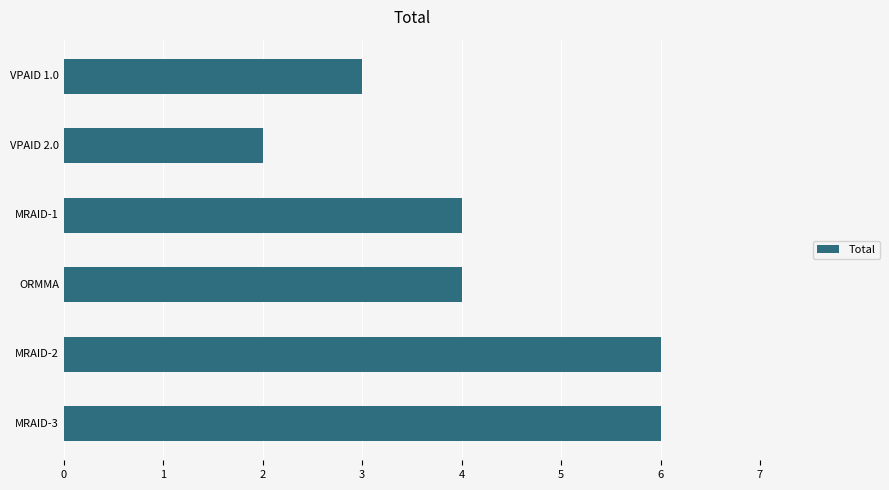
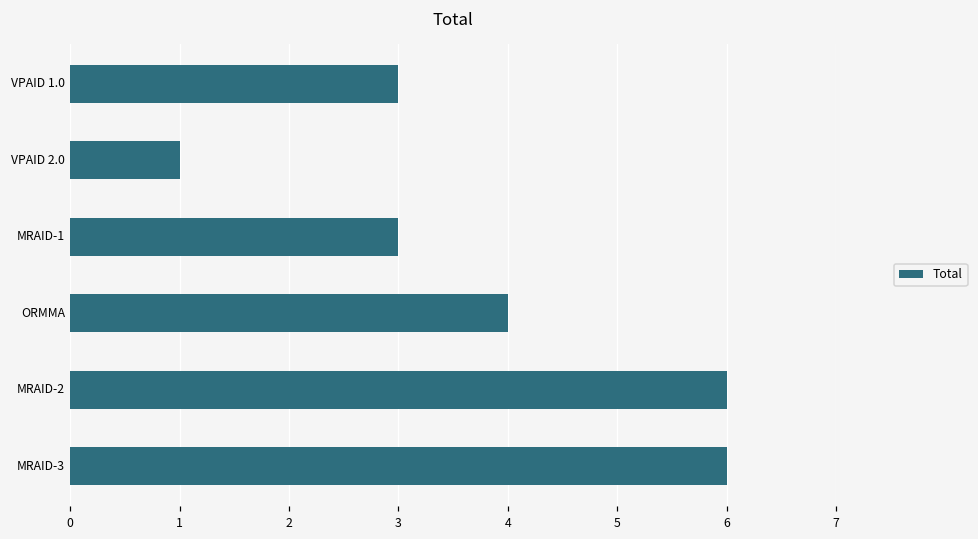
  {
    "VPAID 1.0": 3,
-   "VPAID 2.0": 2,
-   "MRAID-1": 4,
+   "VPAID 2.0": 1,
+   "MRAID-1": 3,
    "ORMMA": 4,
    "MRAID-2": 6,
    "MRAID-3": 6
  }
